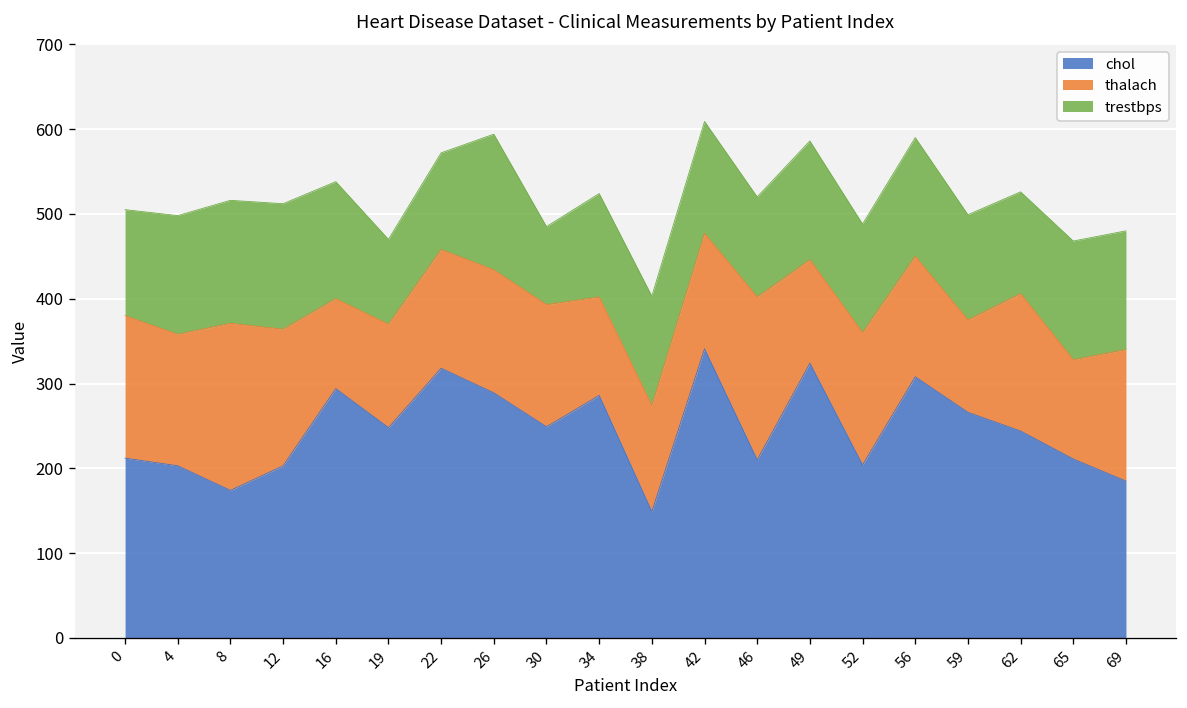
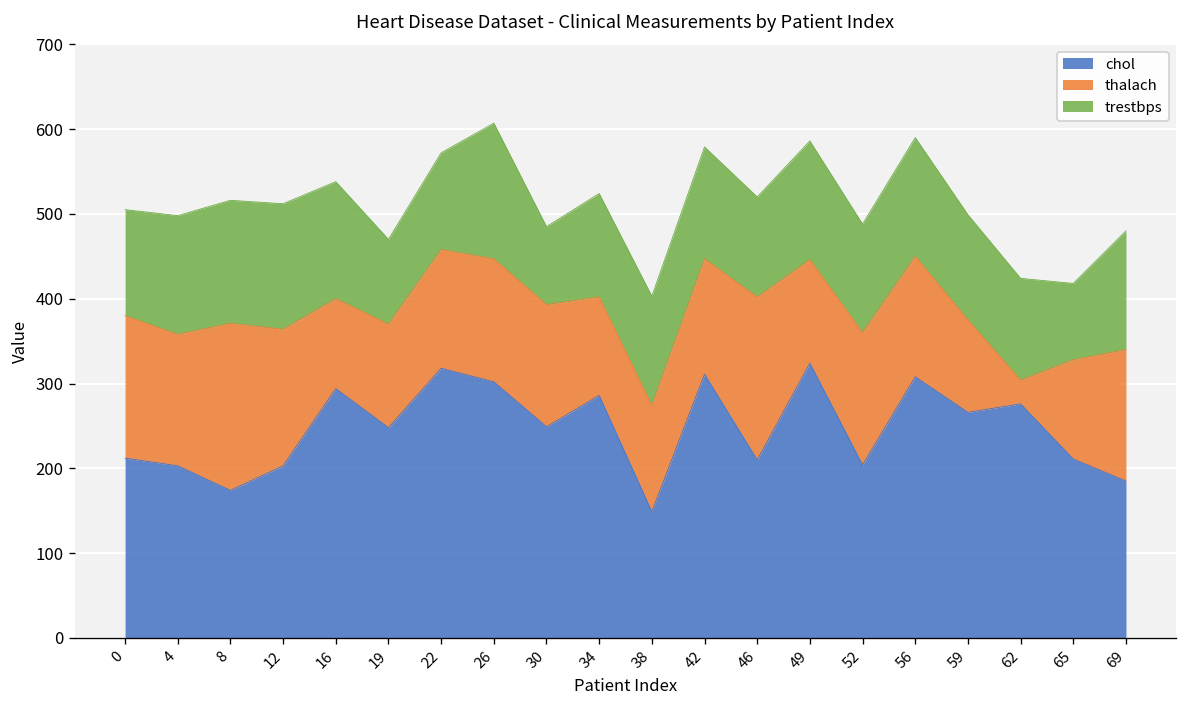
  {
    "chol": {
      "0": 210,
      "4": 200,
      "8": 170,
      "12": 200,
      "16": 290,
      "19": 250,
      "22": 320,
-     "26": 290,
+     "26": 300,
      "30": 250,
      "34": 290,
      "38": 150,
-     "42": 340,
+     "42": 310,
      "46": 210,
      "49": 320,
      "52": 200,
      "56": 310,
      "59": 270,
-     "62": 240,
+     "62": 280,
      "65": 210,
      "69": 190
    },
    "thalach": {
      "0": 170,
      "4": 160,
      "8": 200,
      "12": 160,
      "16": 110,
      "19": 120,
      "22": 140,
      "26": 150,
      "30": 140,
      "34": 120,
      "38": 130,
      "42": 140,
      "46": 190,
      "49": 120,
      "52": 160,
      "56": 140,
      "59": 110,
-     "62": 160,
+     "62": 30,
      "65": 120,
      "69": 160
    },
    "trestbps": {
      "0": 130,
      "4": 140,
      "8": 150,
      "12": 150,
      "16": 140,
      "19": 100,
      "22": 110,
      "26": 160,
      "30": 90,
      "34": 120,
      "38": 130,
      "42": 130,
      "46": 120,
      "49": 140,
      "52": 130,
      "56": 140,
      "59": 120,
      "62": 120,
-     "65": 140,
+     "65": 90,
      "69": 140
    }
  }
